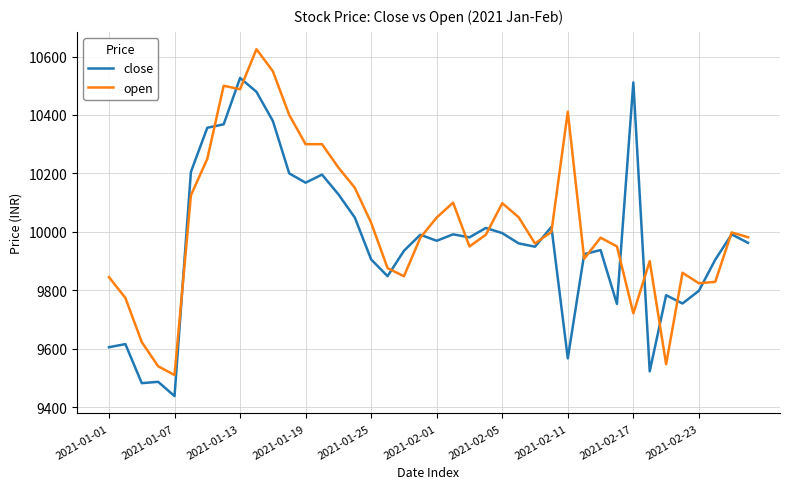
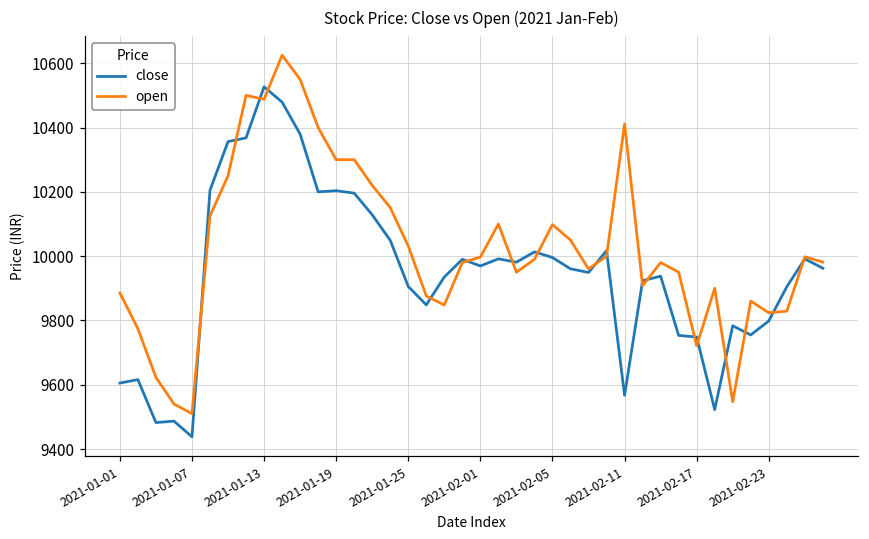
  {
    "close": {
      "2021-01-01": 9610,
      "2021-01-07": 9440,
      "2021-01-13": 10530,
-     "2021-01-19": 10170,
+     "2021-01-19": 10200,
      "2021-01-25": 9910,
      "2021-02-01": 9970,
      "2021-02-05": 10000,
      "2021-02-11": 9570,
-     "2021-02-17": 10510,
+     "2021-02-17": 9750,
      "2021-02-23": 9800
    },
    "open": {
-     "2021-01-01": 9850,
+     "2021-01-01": 9890,
      "2021-01-07": 9510,
      "2021-01-13": 10490,
      "2021-01-19": 10300,
      "2021-01-25": 10030,
-     "2021-02-01": 10050,
+     "2021-02-01": 10000,
      "2021-02-05": 10100,
      "2021-02-11": 10410,
      "2021-02-17": 9720,
      "2021-02-23": 9820
    }
  }
